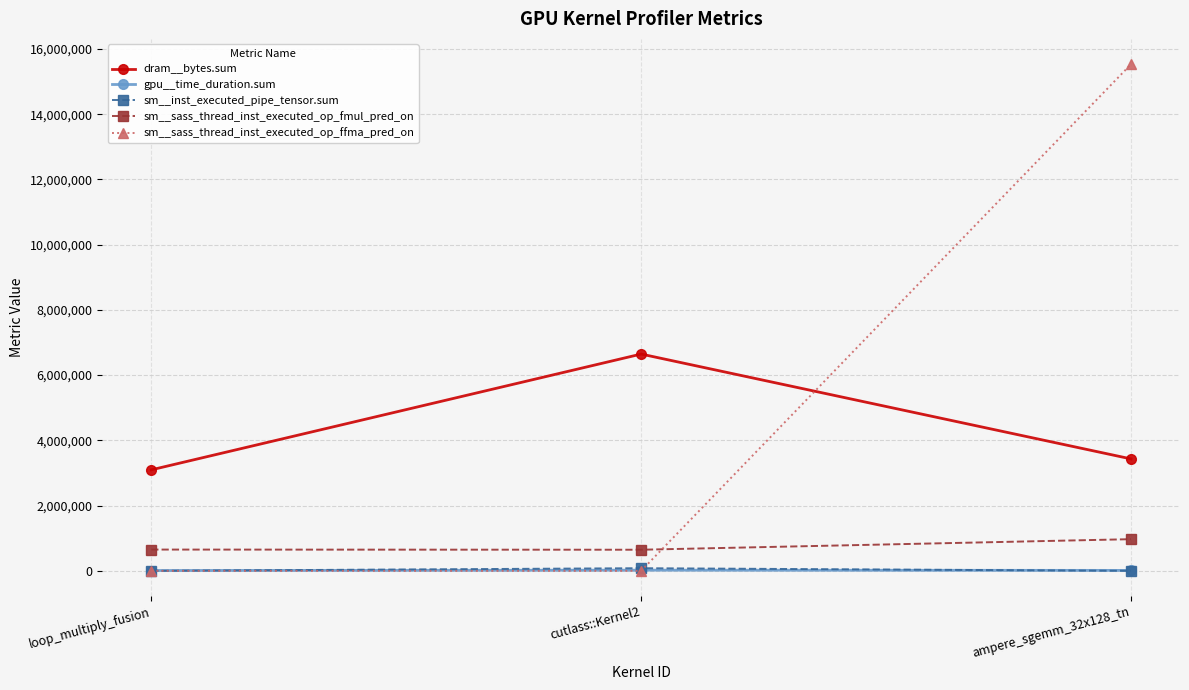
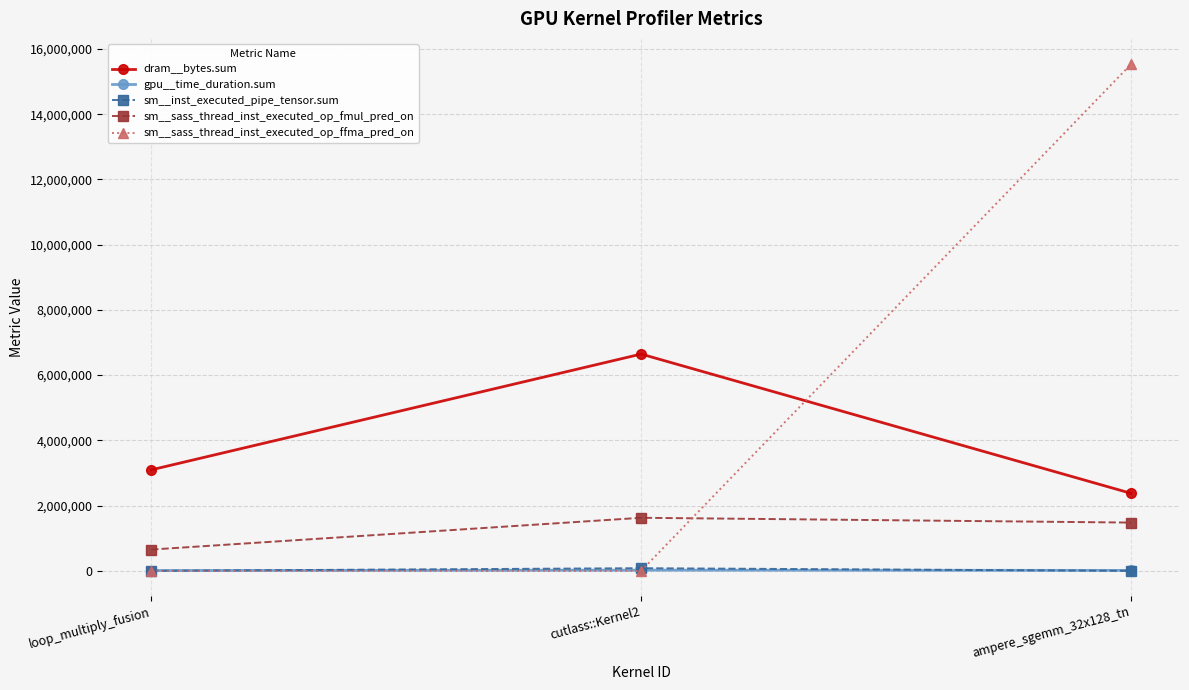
  {
    "dram__bytes.sum": {
      "loop_multiply_fusion": "3,100,000",
      "cutlass::Kernel2": "6,600,000",
-     "ampere_sgemm_32x128_tn": "3,400,000"
+     "ampere_sgemm_32x128_tn": "2,400,000"
    },
    "sm__sass_thread_inst_executed_op_fmul_pred_on": {
      "loop_multiply_fusion": "700,000",
-     "cutlass::Kernel2": "600,000",
-     "ampere_sgemm_32x128_tn": "1,000,000"
+     "cutlass::Kernel2": "1,600,000",
+     "ampere_sgemm_32x128_tn": "1,500,000"
    },
    "sm__sass_thread_inst_executed_op_ffma_pred_on": {
      "ampere_sgemm_32x128_tn": "15,500,000"
    }
  }
